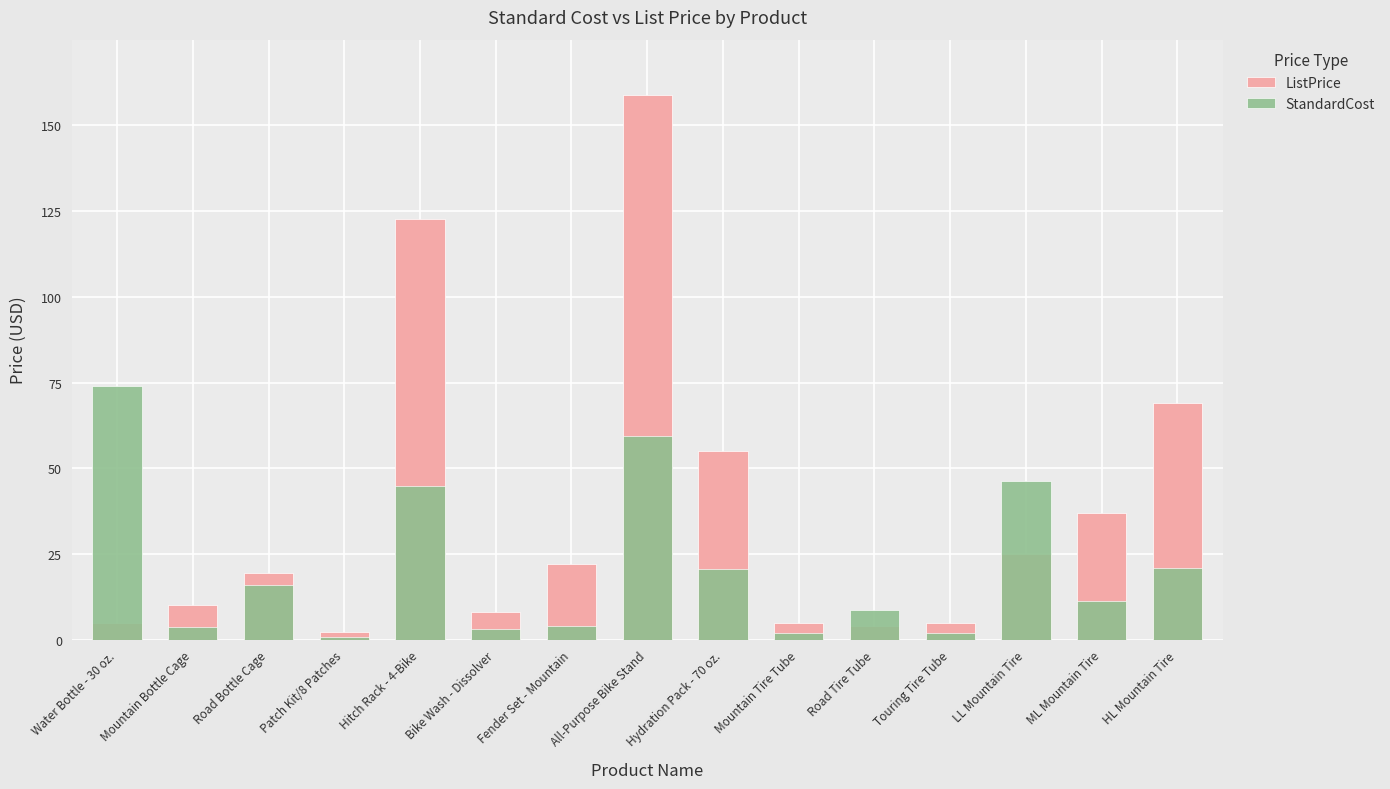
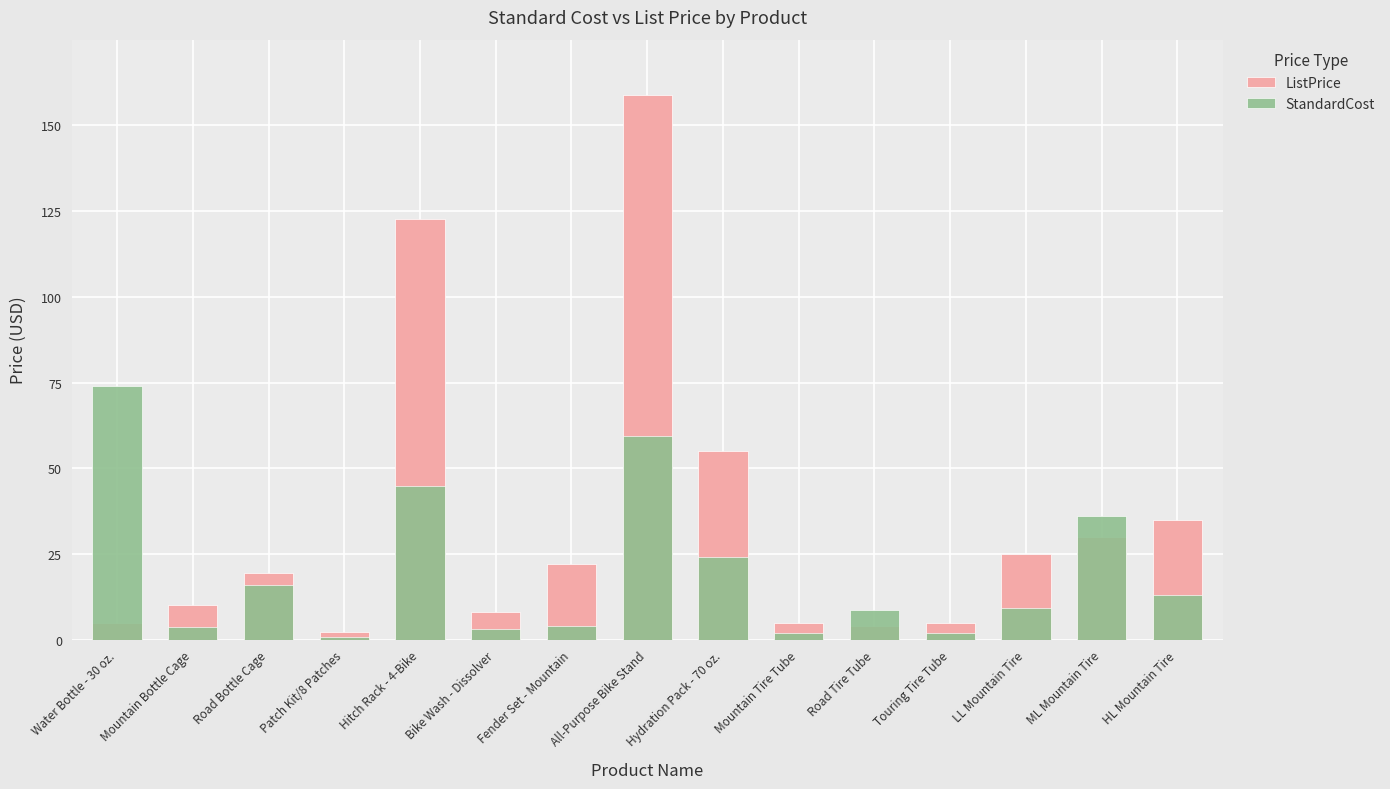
  {
    "ListPrice": {
      "Mountain Bottle Cage": 10,
      "Road Bottle Cage": 20,
      "Patch Kit/8 Patches": 2,
      "Hitch Rack - 4-Bike": 123,
      "Bike Wash - Dissolver": 8,
      "Fender Set - Mountain": 22,
      "All-Purpose Bike Stand": 159,
      "Hydration Pack - 70 oz.": 55,
      "Mountain Tire Tube": 5,
      "Touring Tire Tube": 5,
-     "ML Mountain Tire": 37,
-     "HL Mountain Tire": 69
+     "ML Mountain Tire": 30,
+     "HL Mountain Tire": 35
    },
    "StandardCost": {
      "Water Bottle - 30 oz.": 74,
-     "Hydration Pack - 70 oz.": 21,
+     "Hydration Pack - 70 oz.": 24,
      "Road Tire Tube": 9,
-     "LL Mountain Tire": 46,
-     "ML Mountain Tire": 11,
-     "HL Mountain Tire": 21
+     "LL Mountain Tire": 9,
+     "ML Mountain Tire": 36,
+     "HL Mountain Tire": 13
    }
  }
